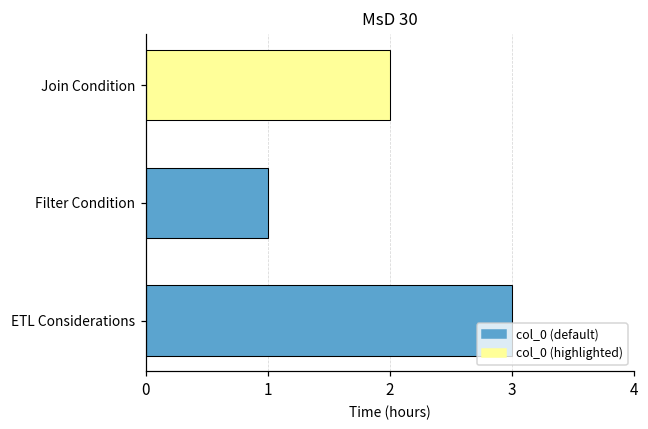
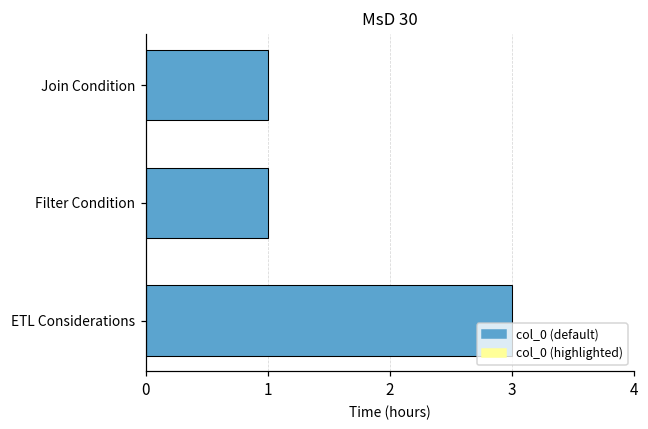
  {
-   "Join Condition": 2,
+   "Join Condition": 1,
    "Filter Condition": 1,
    "ETL Considerations": 3
  }
